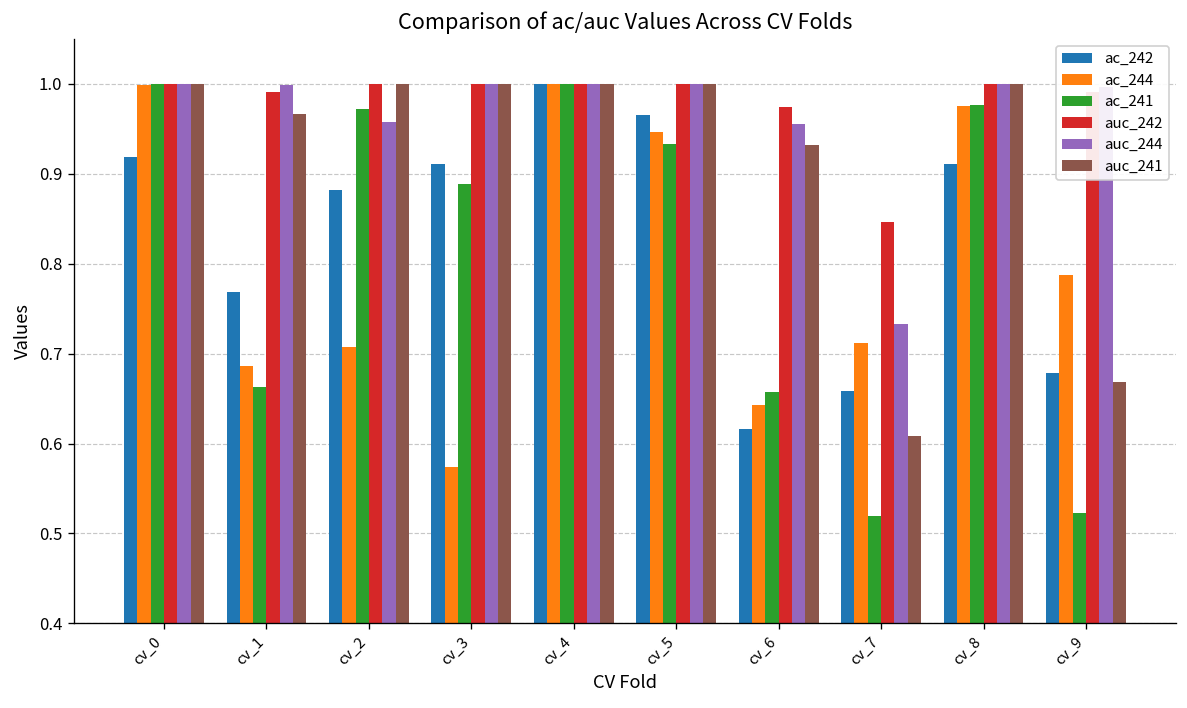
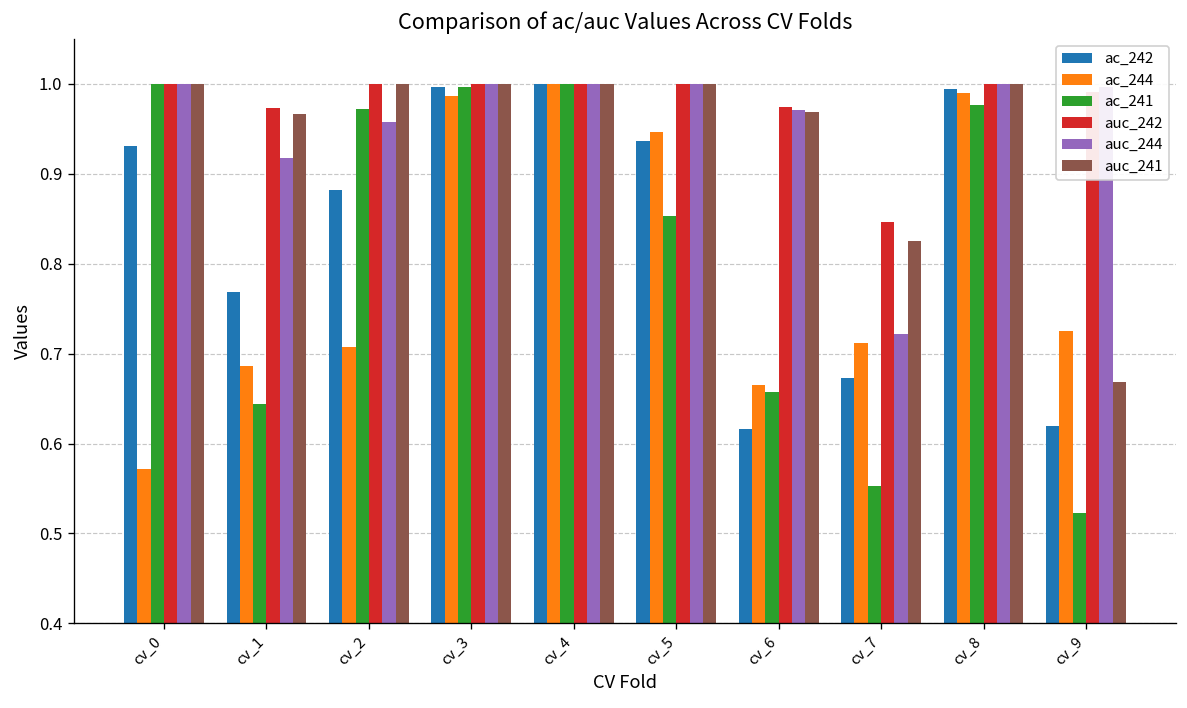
  {
    "ac_242": {
-     "cv_0": 0.92,
+     "cv_0": 0.93,
      "cv_1": 0.77,
      "cv_2": 0.88,
-     "cv_3": 0.91,
+     "cv_3": 1.00,
      "cv_4": 1.00,
-     "cv_5": 0.97,
+     "cv_5": 0.94,
      "cv_6": 0.62,
-     "cv_7": 0.66,
-     "cv_8": 0.91,
-     "cv_9": 0.68
+     "cv_7": 0.67,
+     "cv_8": 0.99,
+     "cv_9": 0.62
    },
    "ac_244": {
-     "cv_0": 1.00,
+     "cv_0": 0.57,
      "cv_1": 0.69,
      "cv_2": 0.71,
-     "cv_3": 0.57,
+     "cv_3": 0.99,
      "cv_4": 1.00,
      "cv_5": 0.95,
-     "cv_6": 0.64,
+     "cv_6": 0.67,
      "cv_7": 0.71,
-     "cv_8": 0.98,
-     "cv_9": 0.79
+     "cv_8": 0.99,
+     "cv_9": 0.73
    },
    "ac_241": {
      "cv_0": 1.00,
-     "cv_1": 0.66,
+     "cv_1": 0.64,
      "cv_2": 0.97,
-     "cv_3": 0.89,
+     "cv_3": 1.00,
      "cv_4": 1.00,
-     "cv_5": 0.93,
+     "cv_5": 0.85,
      "cv_6": 0.66,
-     "cv_7": 0.52,
+     "cv_7": 0.55,
      "cv_8": 0.98,
      "cv_9": 0.52
    },
    "auc_242": {
      "cv_0": 1.00,
-     "cv_1": 0.99,
+     "cv_1": 0.97,
      "cv_2": 1.00,
      "cv_3": 1.00,
      "cv_4": 1.00,
      "cv_5": 1.00,
      "cv_6": 0.97,
      "cv_7": 0.85,
      "cv_8": 1.00
    },
    "auc_244": {
      "cv_0": 1.00,
-     "cv_1": 1.00,
+     "cv_1": 0.92,
      "cv_2": 0.96,
      "cv_3": 1.00,
      "cv_4": 1.00,
      "cv_5": 1.00,
-     "cv_6": 0.96,
-     "cv_7": 0.73,
+     "cv_6": 0.97,
+     "cv_7": 0.72,
      "cv_8": 1.00
    },
    "auc_241": {
      "cv_0": 1.00,
      "cv_1": 0.97,
      "cv_2": 1.00,
      "cv_3": 1.00,
      "cv_4": 1.00,
      "cv_5": 1.00,
-     "cv_6": 0.93,
-     "cv_7": 0.61,
+     "cv_6": 0.97,
+     "cv_7": 0.83,
      "cv_8": 1.00,
      "cv_9": 0.67
    }
  }
